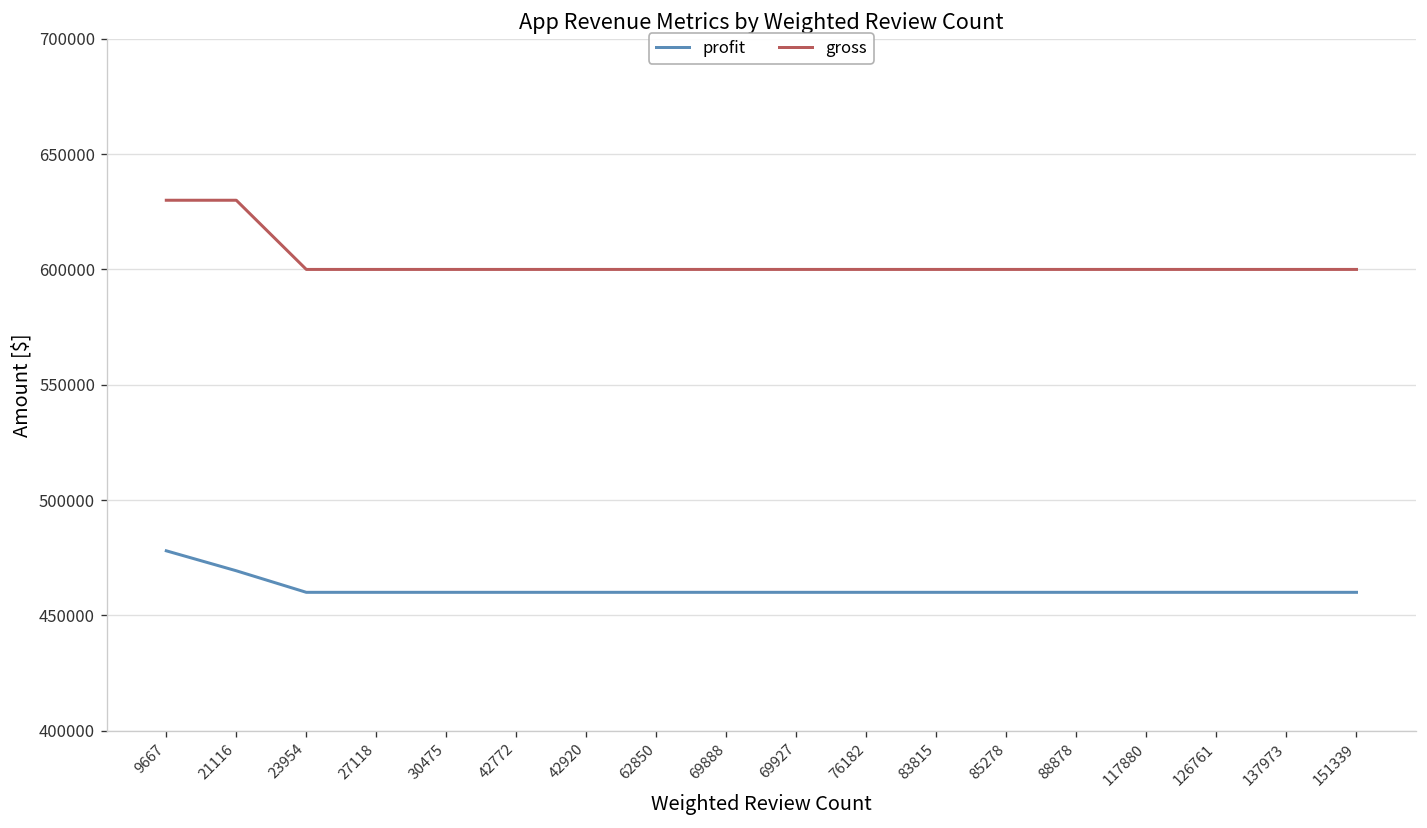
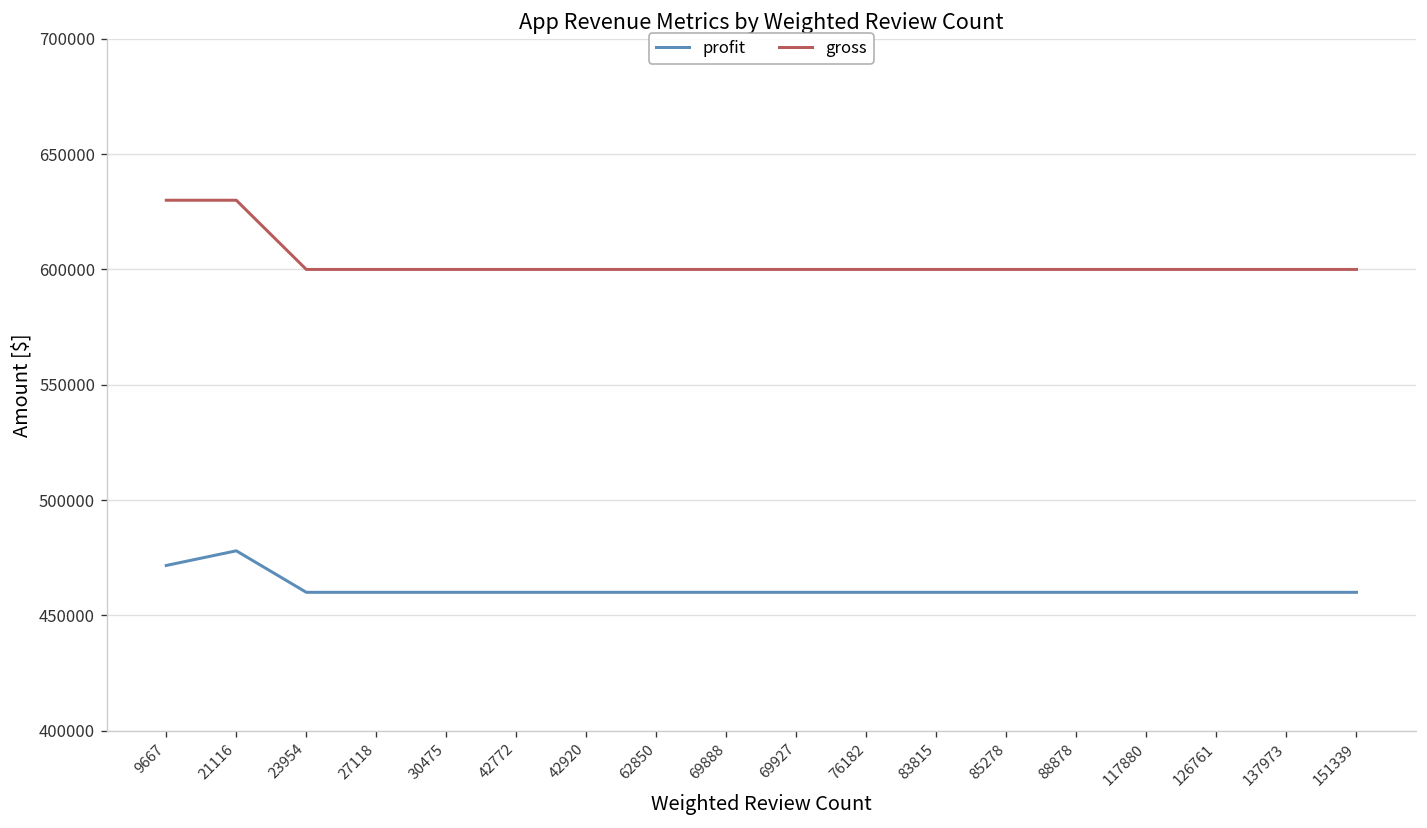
  {
    "profit": {
-     "9667": 478000,
-     "21116": 469000,
+     "9667": 472000,
+     "21116": 478000,
      "23954": 460000,
      "27118": 460000,
      "30475": 460000,
      "42772": 460000,
      "42920": 460000,
      "62850": 460000,
      "69888": 460000,
      "69927": 460000,
      "76182": 460000,
      "83815": 460000,
      "85278": 460000,
      "88878": 460000,
      "117880": 460000,
      "126761": 460000,
      "137973": 460000,
      "151339": 460000
    },
    "gross": {
      "9667": 630000,
      "21116": 630000,
      "23954": 600000,
      "27118": 600000,
      "30475": 600000,
      "42772": 600000,
      "42920": 600000,
      "62850": 600000,
      "69888": 600000,
      "69927": 600000,
      "76182": 600000,
      "83815": 600000,
      "85278": 600000,
      "88878": 600000,
      "117880": 600000,
      "126761": 600000,
      "137973": 600000,
      "151339": 600000
    }
  }
